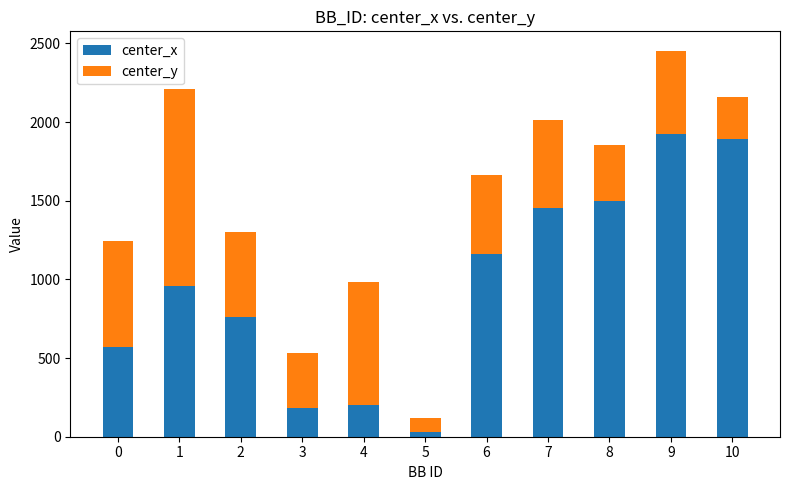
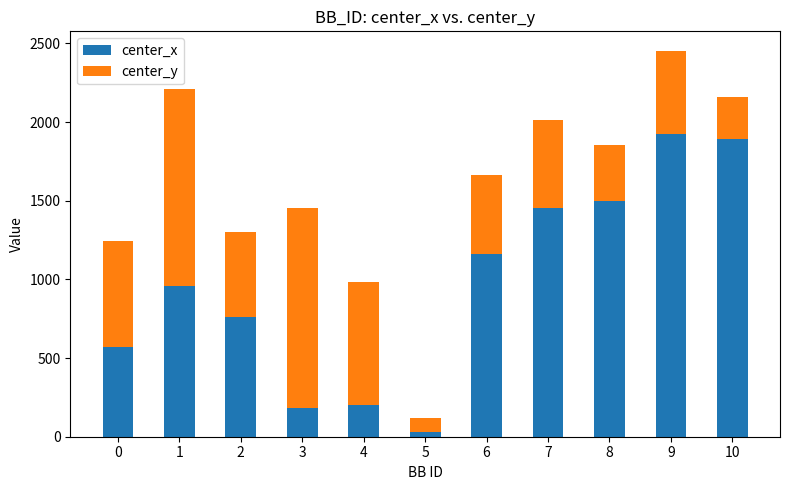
  {
    "center_x": {
      "0": 570,
      "1": 960,
      "2": 760,
      "3": 180,
      "4": 200,
      "5": 30,
      "6": 1160,
      "7": 1450,
      "8": 1500,
      "9": 1920,
      "10": 1890
    },
    "center_y": {
      "0": 680,
      "1": 1260,
      "2": 540,
-     "3": 350,
+     "3": 1270,
      "4": 780,
      "5": 90,
      "6": 500,
      "7": 560,
      "8": 360,
      "9": 530,
      "10": 270
    }
  }
